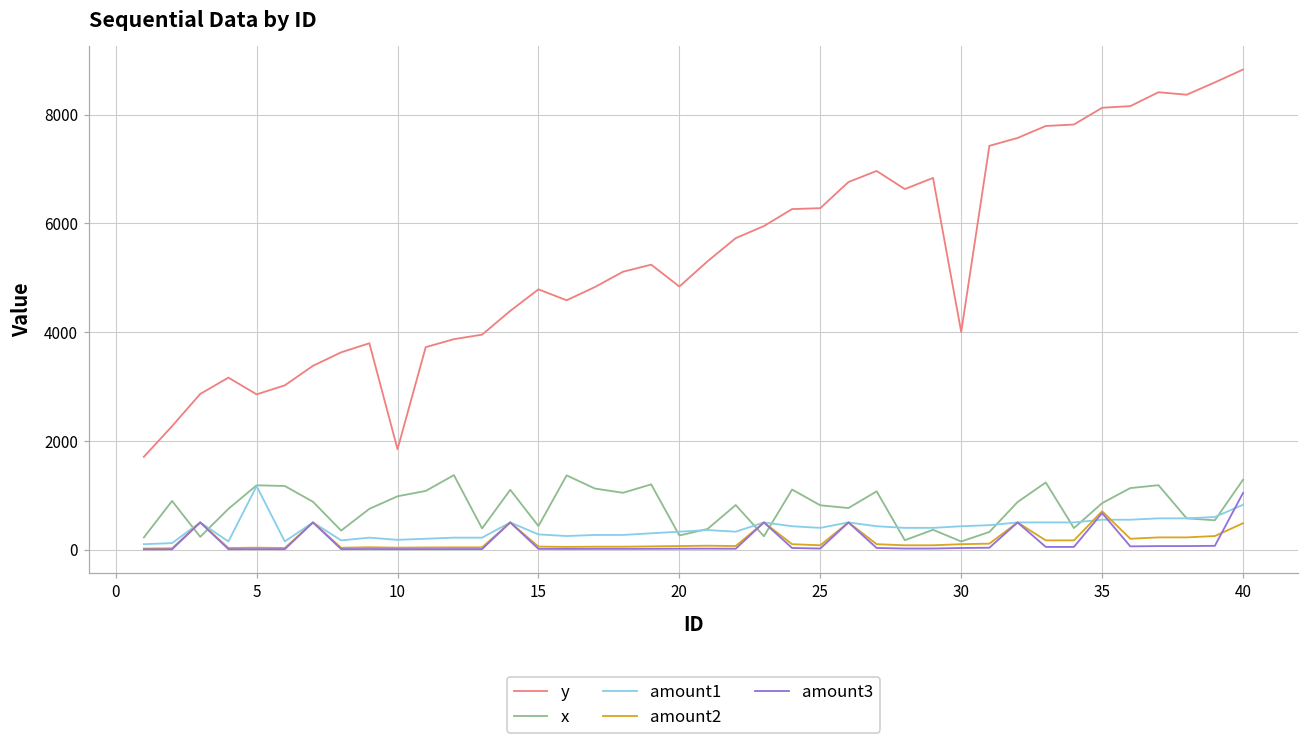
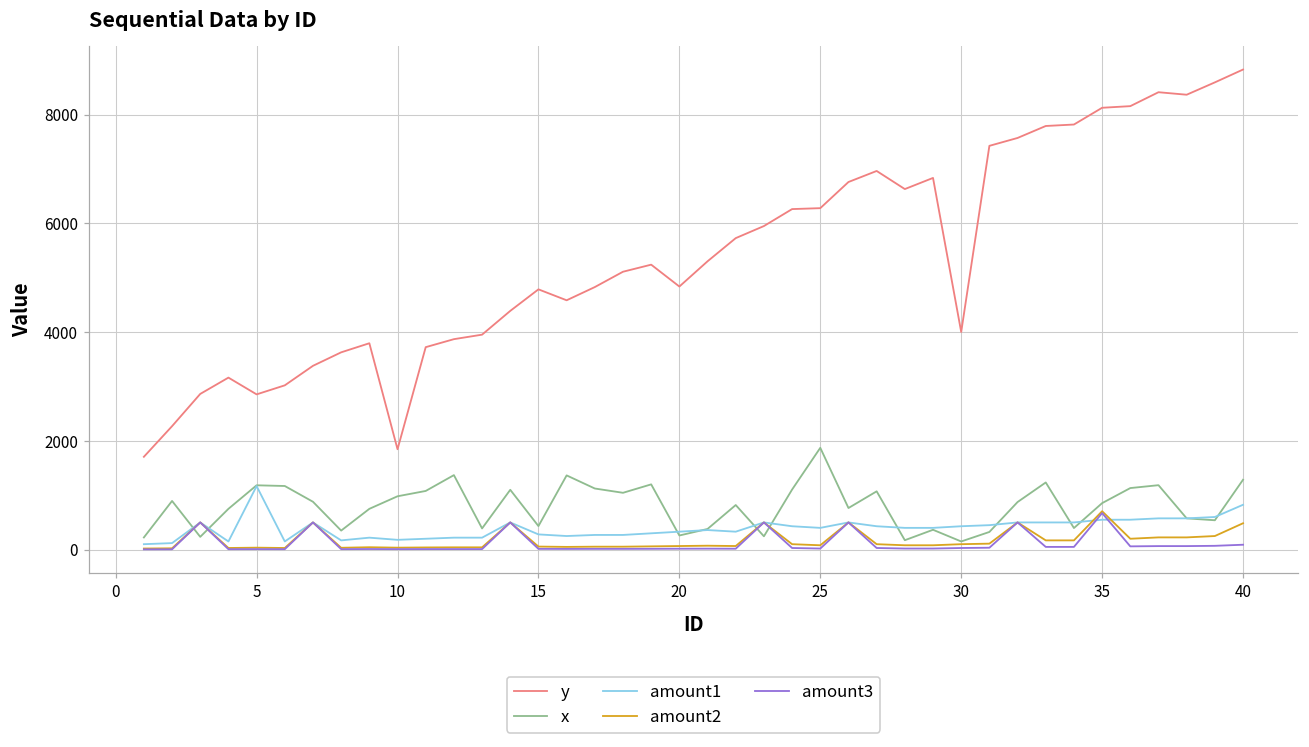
  {
    "y": {
      "5": 2900,
      "10": 1800,
      "15": 4800,
      "20": 4800,
      "25": 6300,
      "30": 4000,
      "35": 8100,
      "40": 8800
    },
    "x": {
      "10": 1000,
      "15": 400,
      "20": 300,
-     "25": 800,
+     "25": 1900,
      "35": 900,
      "40": 1300
    },
    "amount1": {
      "10": 200,
      "15": 300,
      "20": 300,
      "25": 400,
      "30": 400,
      "35": 600,
      "40": 800
    },
    "amount2": {
      "25": 100,
      "40": 500
    },
    "amount3": {
      "25": 0,
      "30": 0,
-     "40": 1000
+     "40": 100
    }
  }
